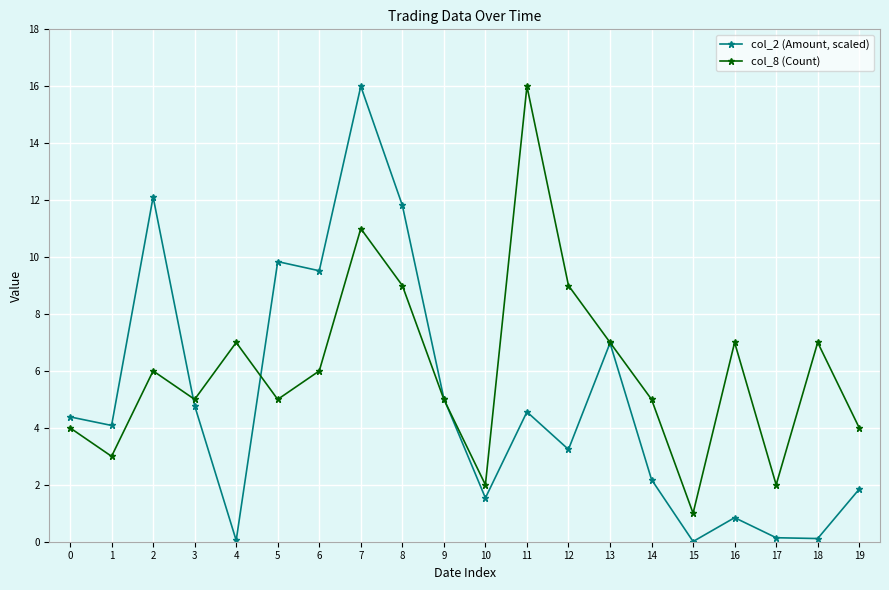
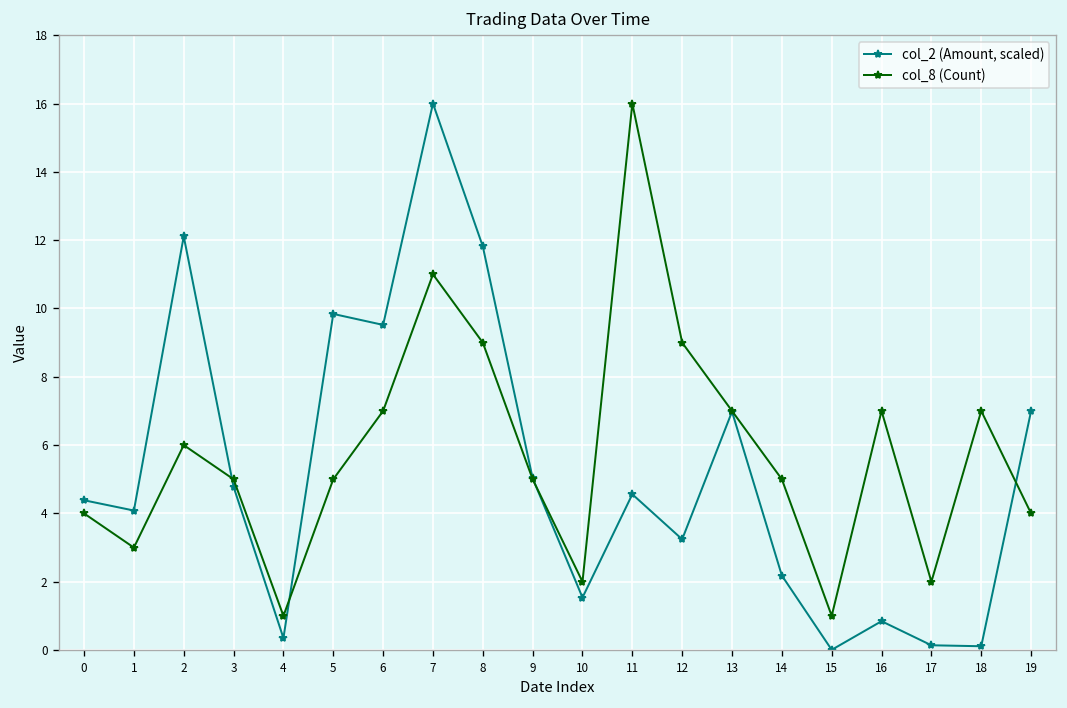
  {
    "col_2 (Amount, scaled)": {
      "0": 4.4,
      "1": 4.1,
      "2": 12.1,
      "3": 4.8,
-     "4": 0.0,
+     "4": 0.4,
      "5": 9.8,
      "6": 9.5,
      "7": 16.0,
      "8": 11.8,
      "10": 1.5,
      "11": 4.6,
      "12": 3.2,
      "14": 2.2,
      "15": 0.0,
      "16": 0.8,
      "17": 0.1,
      "18": 0.1,
-     "19": 1.8
+     "19": 7.0
    },
    "col_8 (Count)": {
      "0": 4,
      "1": 3,
      "2": 6,
      "3": 5,
-     "4": 7,
+     "4": 1,
      "5": 5,
-     "6": 6,
+     "6": 7,
      "7": 11,
      "8": 9,
      "10": 2,
      "11": 16,
      "12": 9,
      "14": 5,
      "15": 1,
      "16": 7,
      "17": 2,
      "18": 7,
      "19": 4
    }
  }
